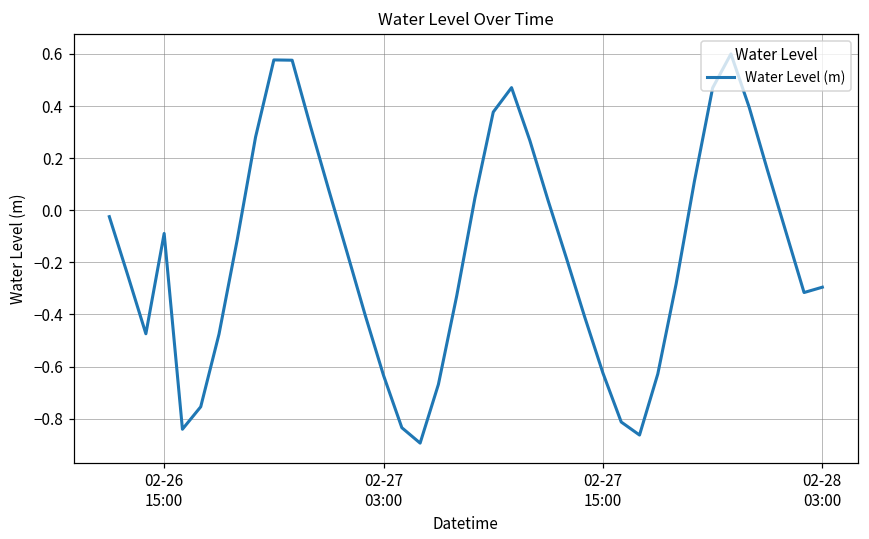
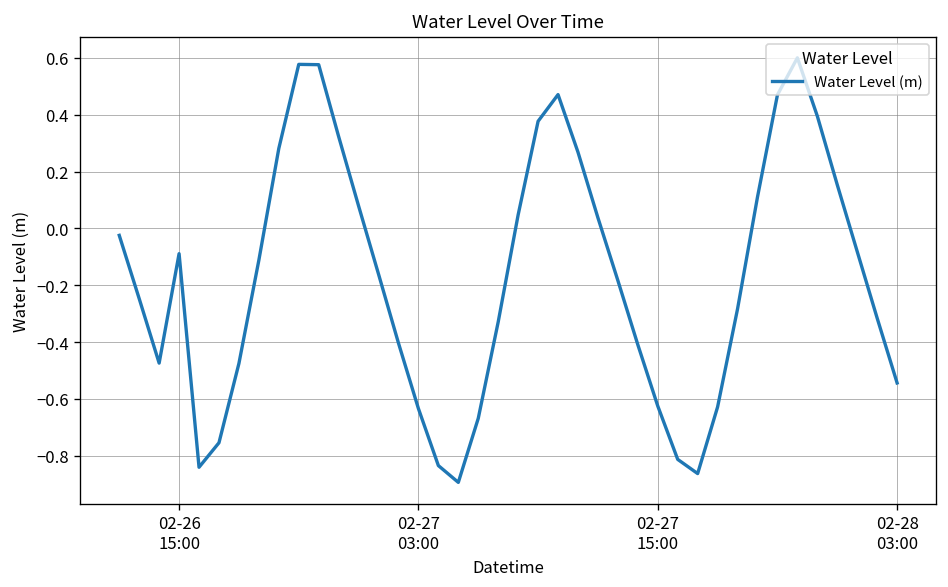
  {
    "02-26 15:00": -0.09,
    "02-27 03:00": -0.63,
    "02-27 15:00": -0.63,
-   "02-28 03:00": -0.30
+   "02-28 03:00": -0.54
  }
